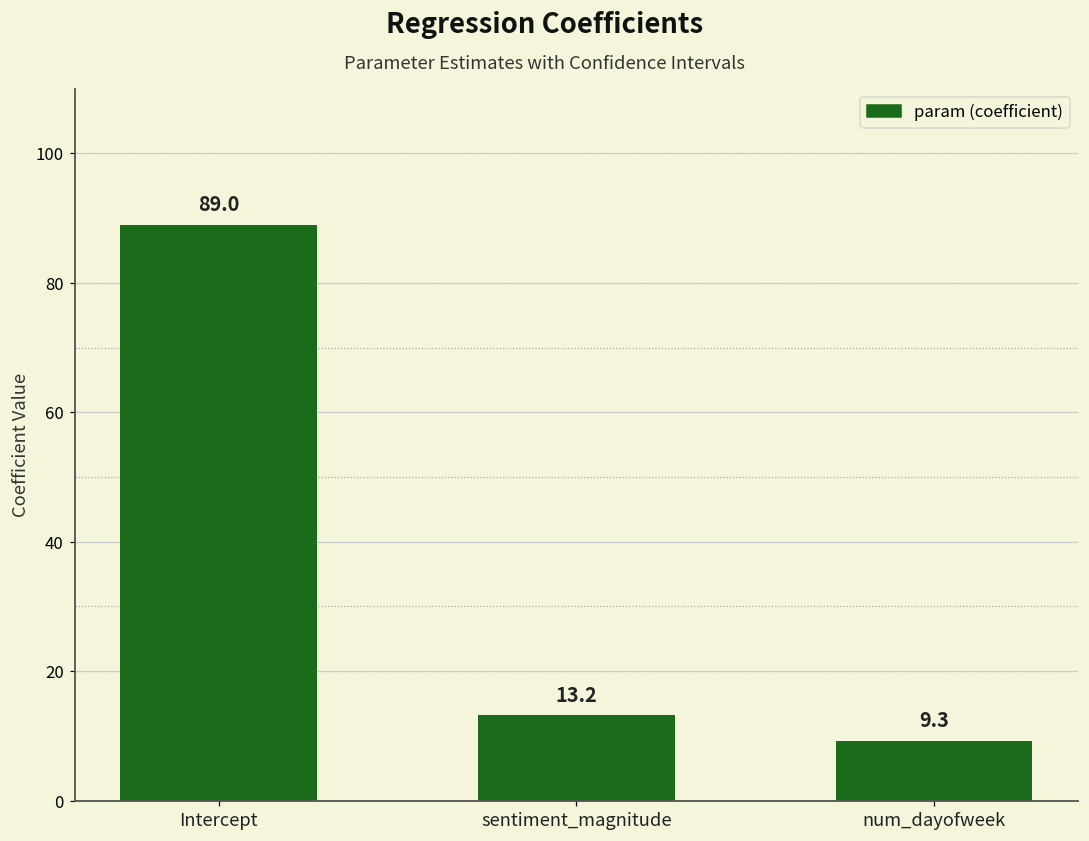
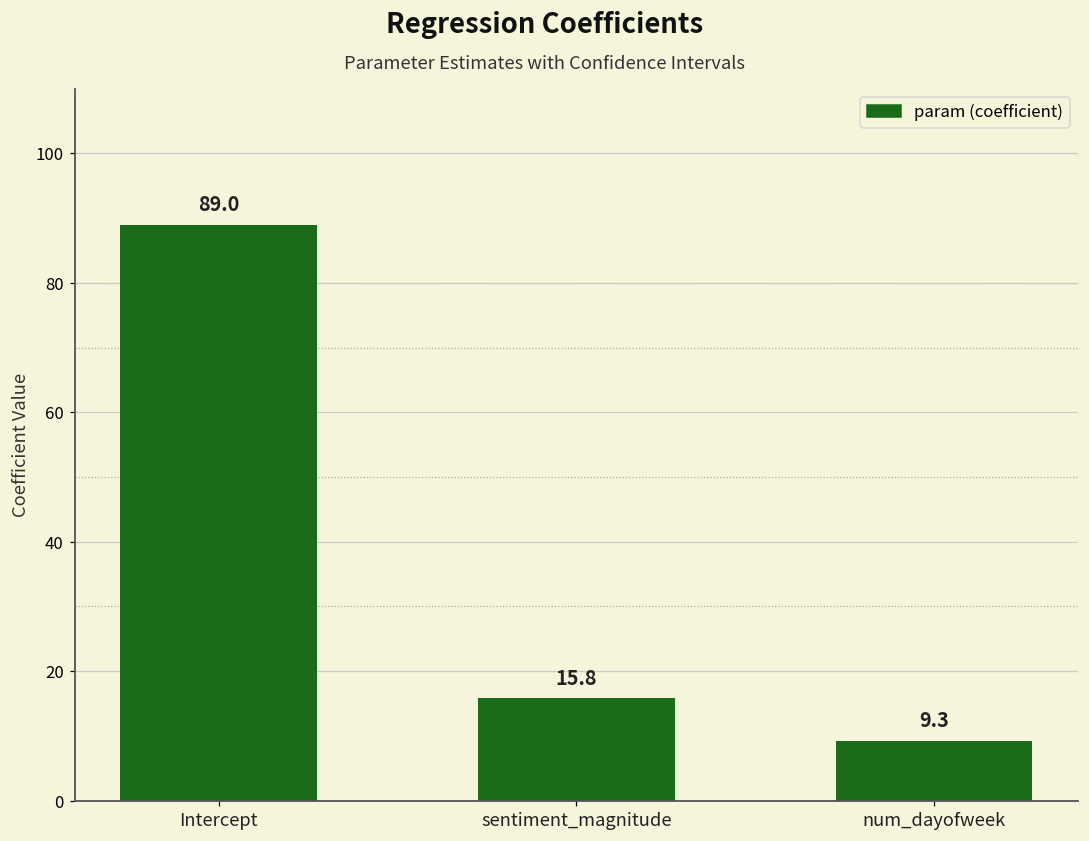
  {
    "Intercept": 89.0,
-   "sentiment_magnitude": 13.2,
+   "sentiment_magnitude": 15.8,
    "num_dayofweek": 9.3
  }
